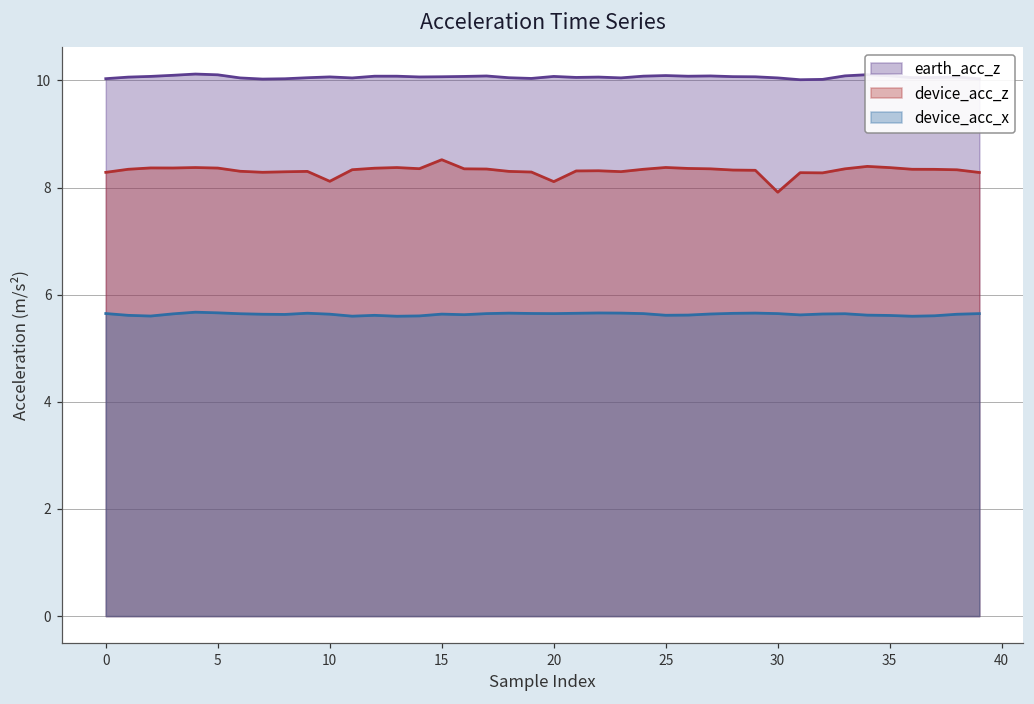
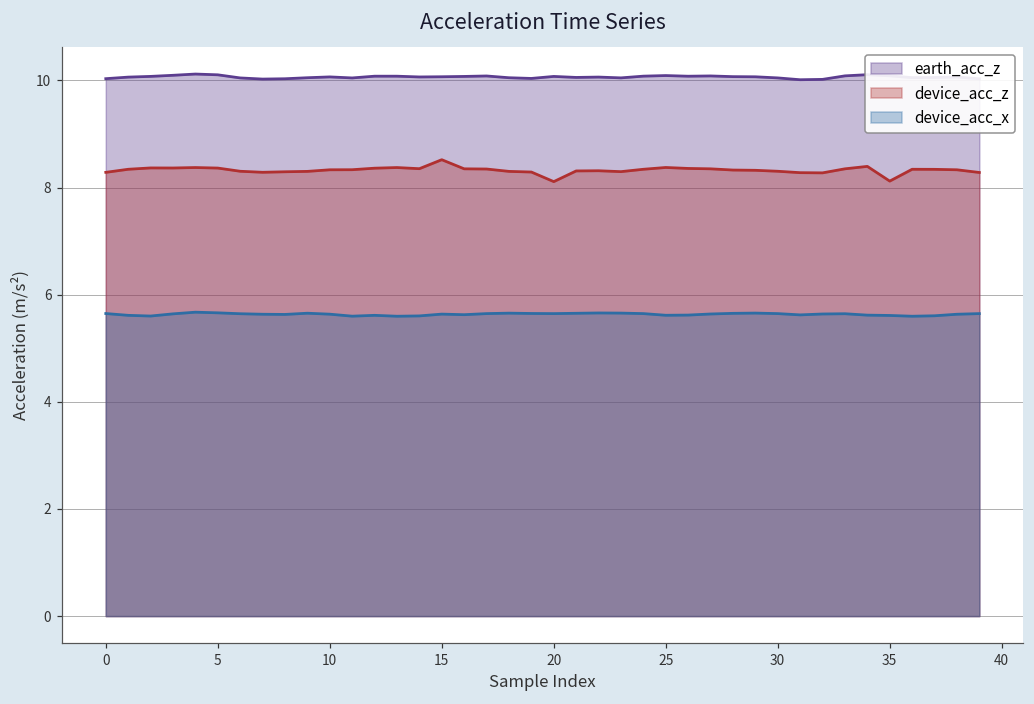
  {
    "device_acc_z": {
      "0": 8.3,
      "5": 8.4,
-     "10": 8.1,
+     "10": 8.3,
      "15": 8.5,
      "20": 8.1,
      "25": 8.4,
-     "30": 7.9,
-     "35": 8.4
+     "30": 8.3,
+     "35": 8.1
    }
  }
